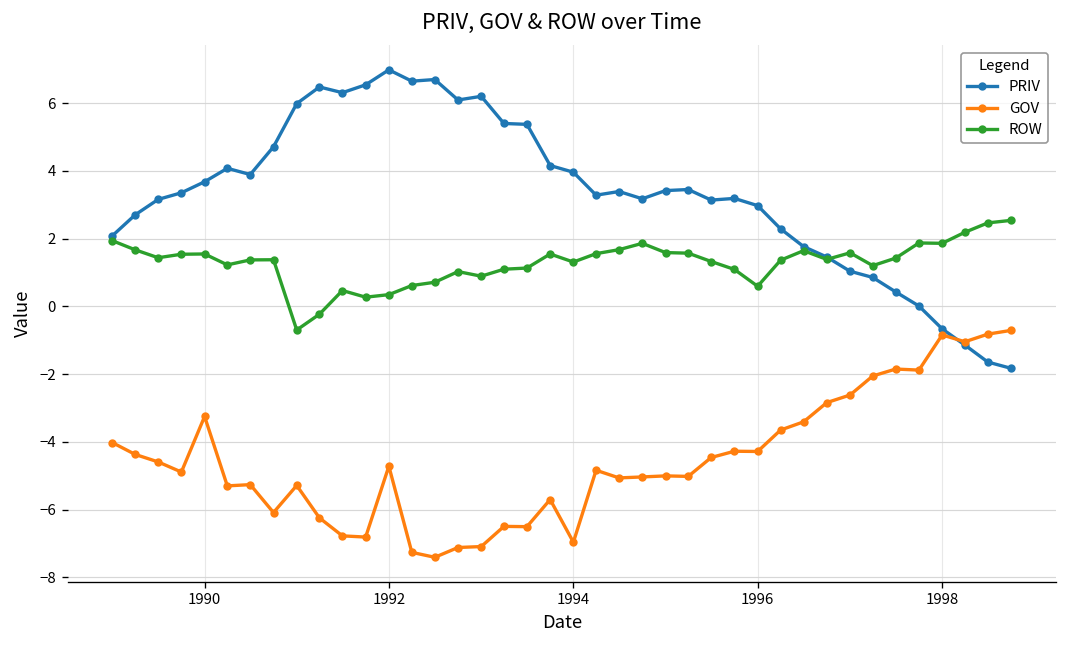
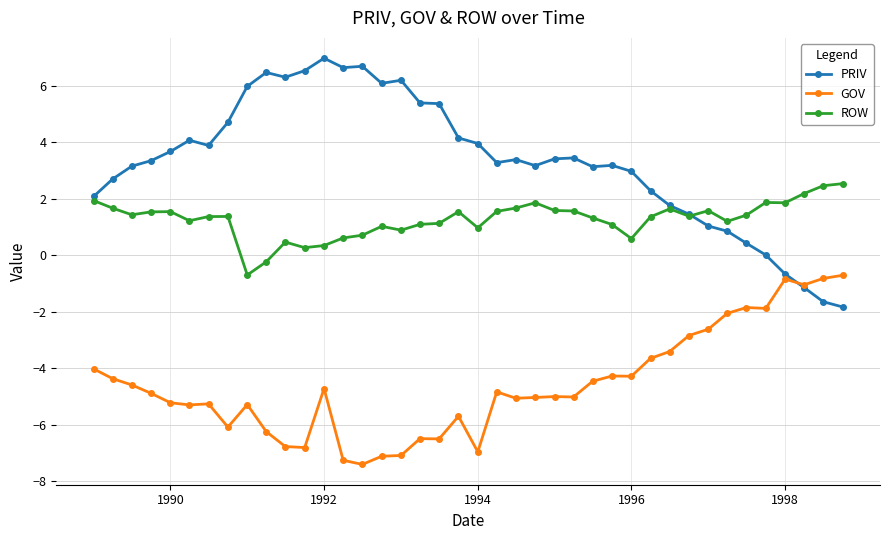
  {
    "PRIV": {
      "1990": 3.7,
      "1992": 7.0,
      "1994": 4.0,
      "1996": 3.0,
      "1998": -0.7
    },
    "GOV": {
-     "1990": -3.3,
+     "1990": -5.2,
      "1992": -4.7,
      "1994": -7.0,
      "1996": -4.3,
      "1998": -0.8
    },
    "ROW": {
      "1990": 1.5,
      "1992": 0.3,
-     "1994": 1.3,
+     "1994": 1.0,
      "1996": 0.6,
      "1998": 1.9
    }
  }
